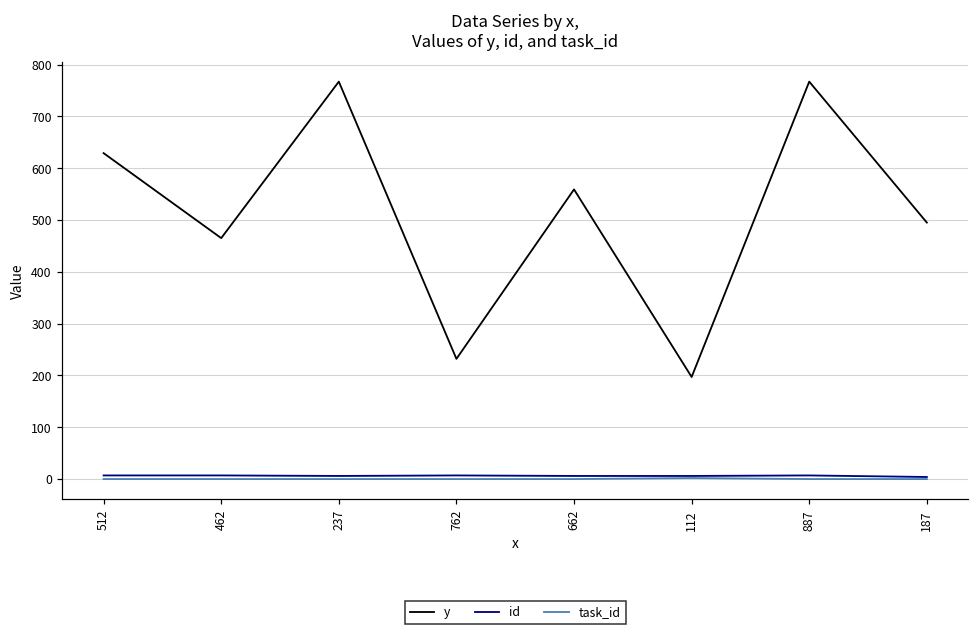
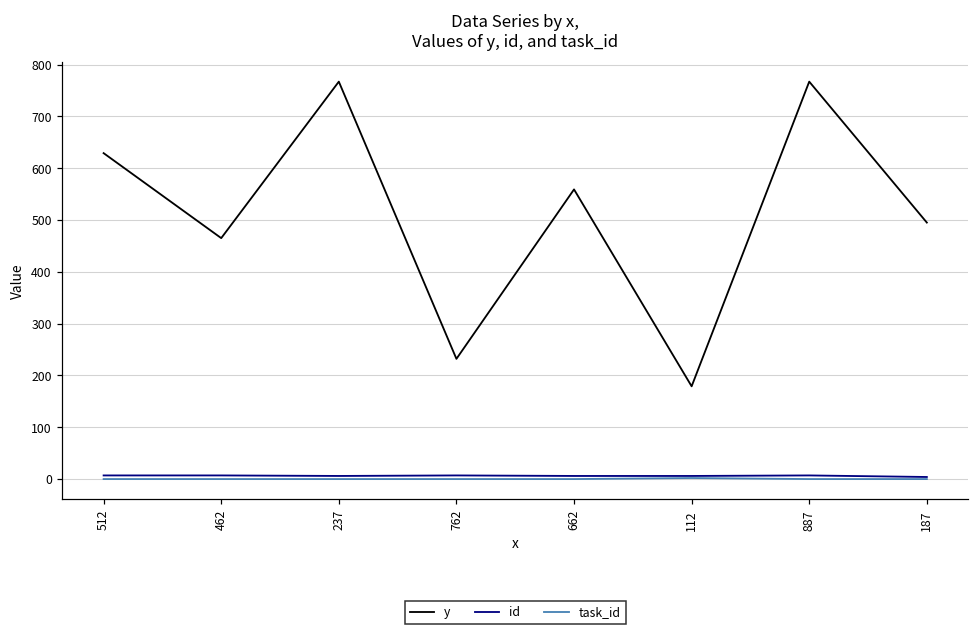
  {
    "y": {
      "512": 630,
      "462": 470,
      "237": 770,
      "762": 230,
      "662": 560,
-     "112": 200,
+     "112": 180,
      "887": 770,
      "187": 500
    },
    "id": {
      "512": 10,
      "462": 10,
      "237": 10,
      "762": 10,
      "662": 10,
      "887": 10
    },
    "task_id": {
      "512": 0,
      "462": 0,
      "237": 0,
      "762": 0,
      "662": 0,
      "887": 0
    }
  }
